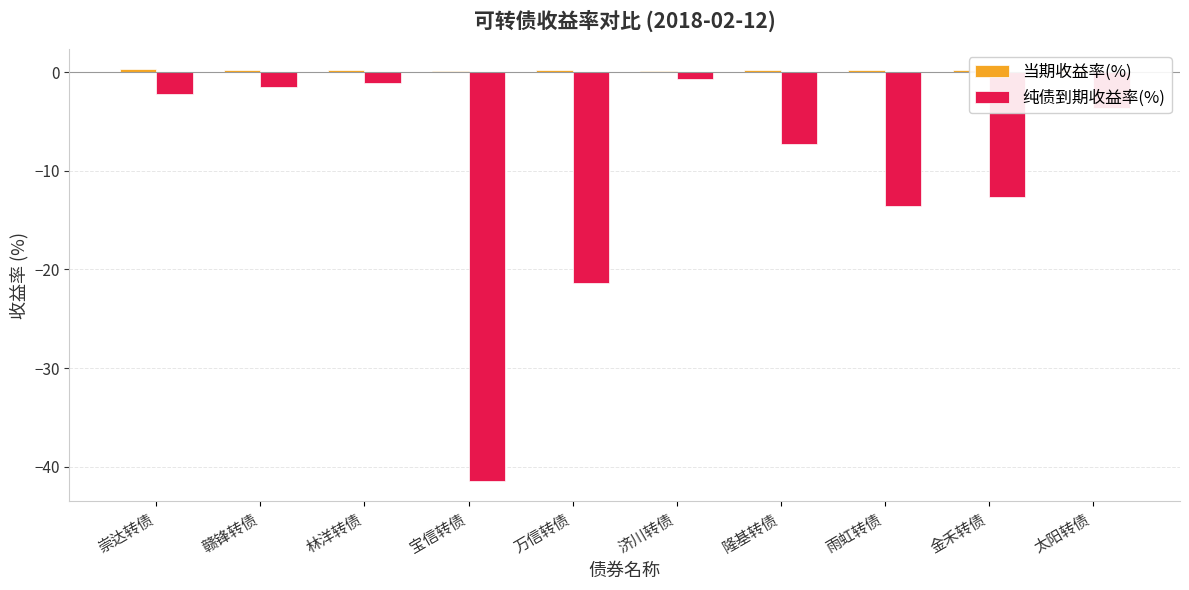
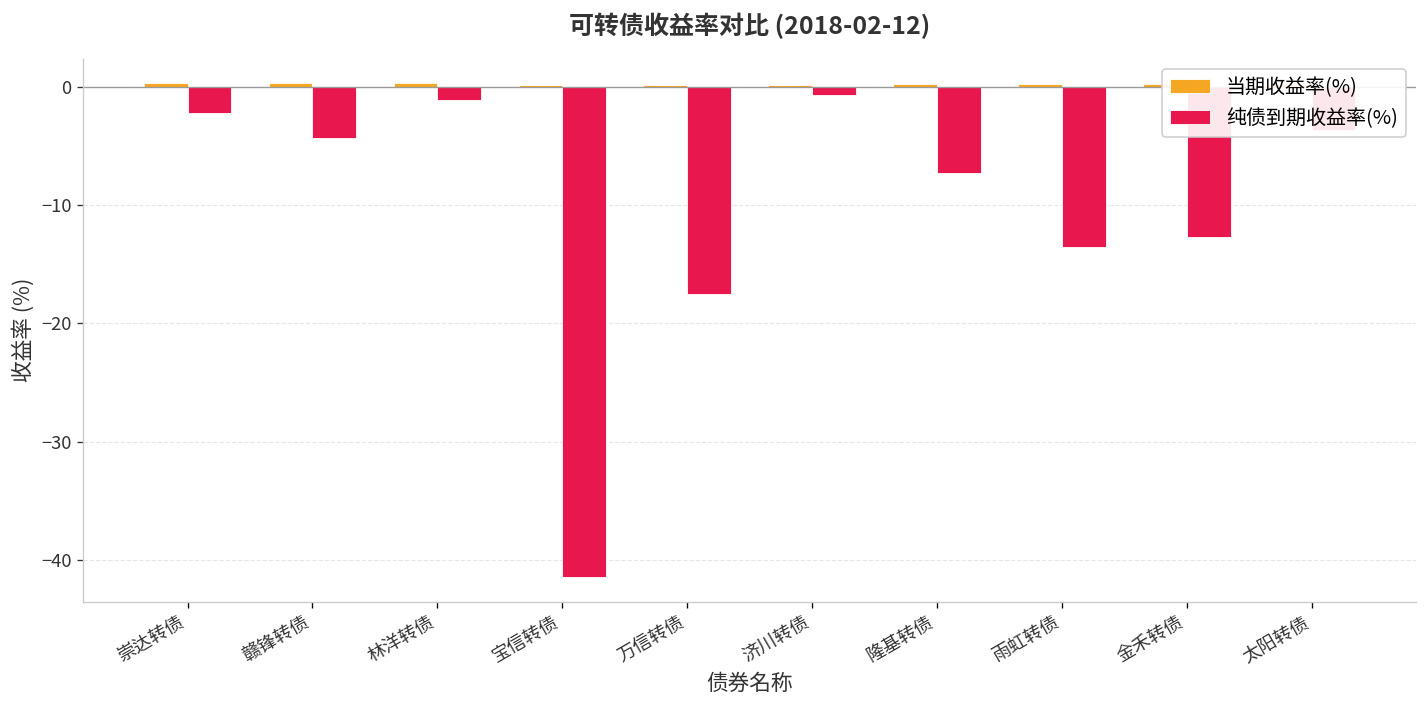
  {
    "当期收益率(%)": {
      "崇达转债": 0,
      "赣锋转债": 0,
      "林洋转债": 0,
      "隆基转债": 0,
      "雨虹转债": 0
    },
    "纯债到期收益率(%)": {
      "崇达转债": -2,
-     "赣锋转债": -2,
+     "赣锋转债": -4,
      "林洋转债": -1,
      "宝信转债": -41,
-     "万信转债": -21,
+     "万信转债": -18,
      "济川转债": -1,
      "隆基转债": -7,
      "雨虹转债": -14,
      "金禾转债": -13
    }
  }
